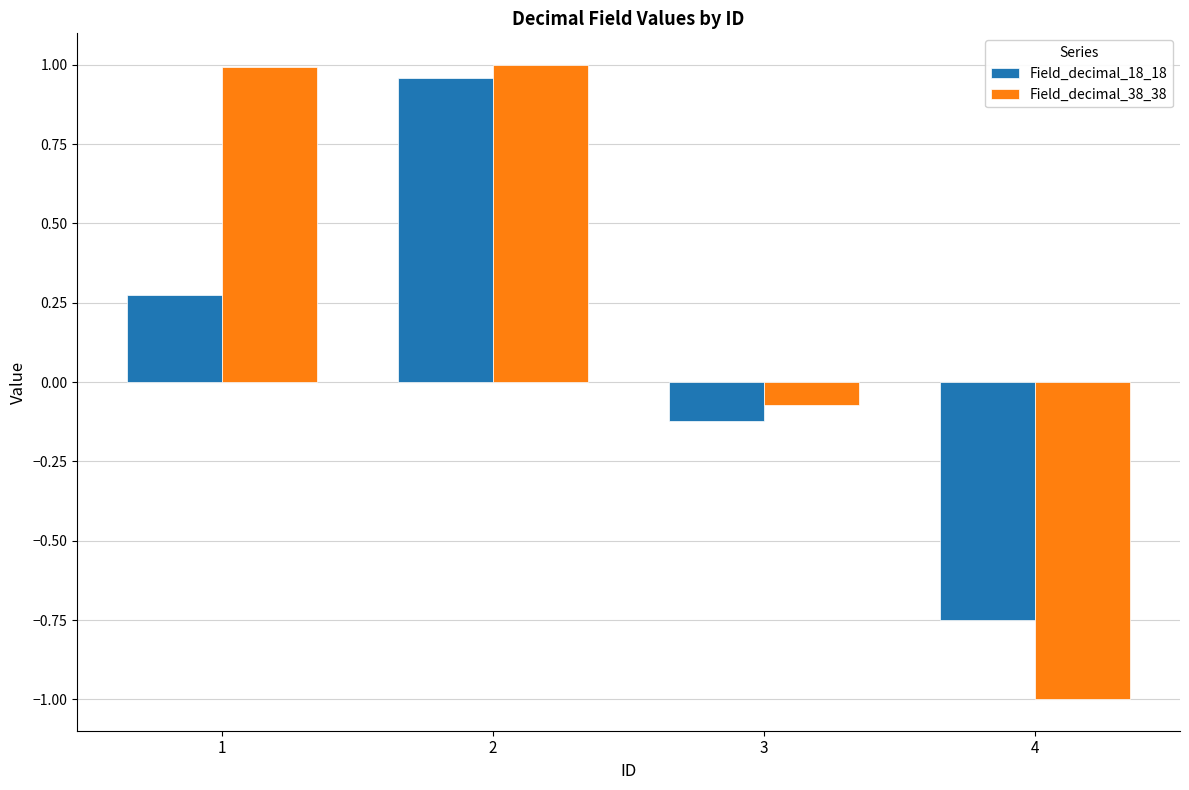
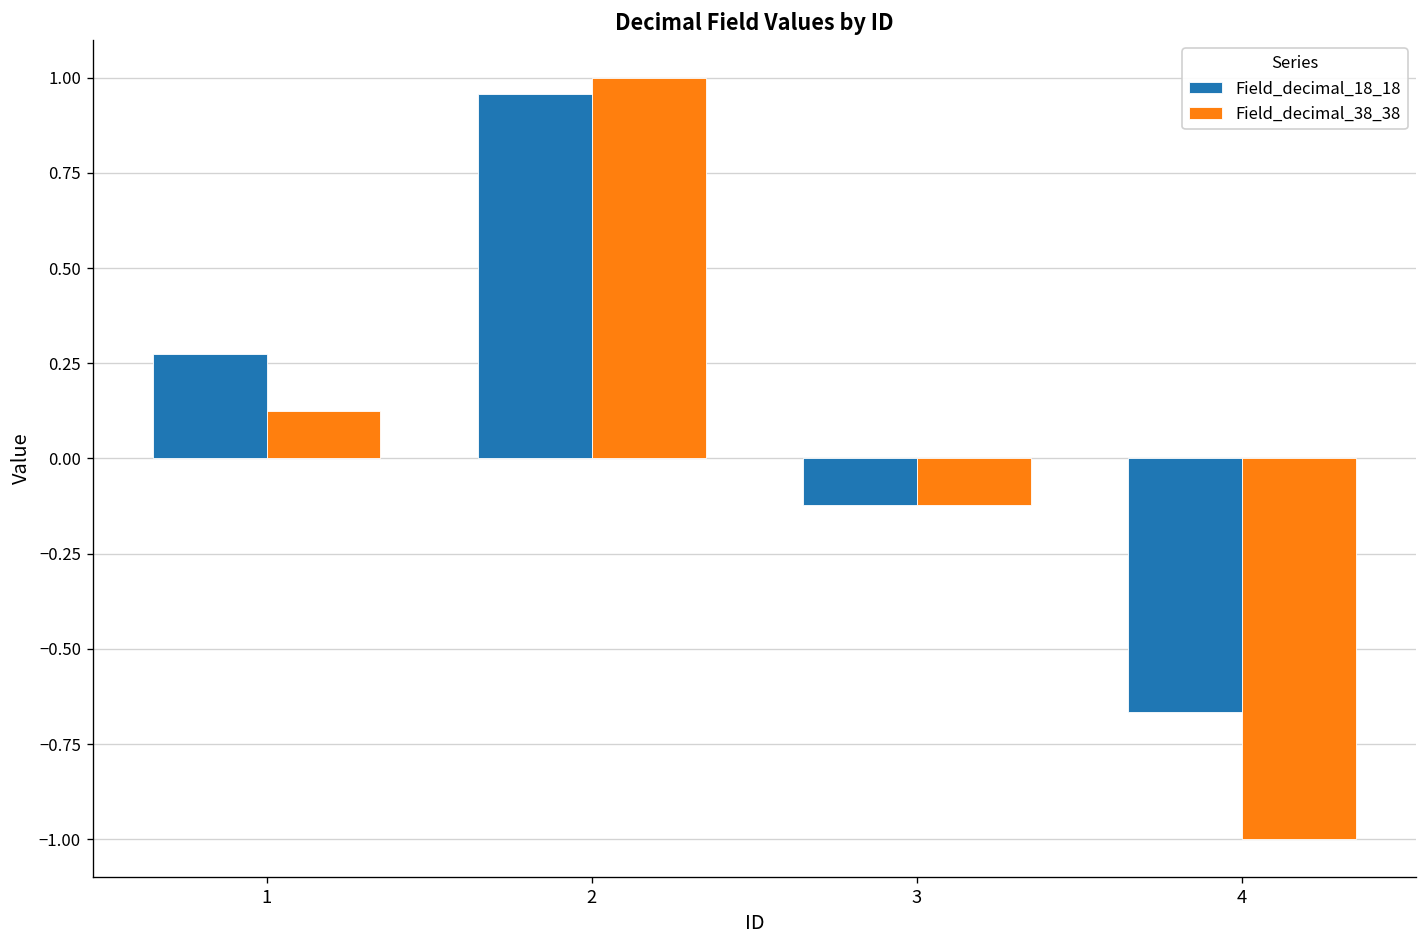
  {
    "Field_decimal_18_18": {
      "1": 0.27,
      "2": 0.96,
      "3": -0.12,
-     "4": -0.75
+     "4": -0.67
    },
    "Field_decimal_38_38": {
-     "1": 0.99,
+     "1": 0.12,
      "2": 1.00,
-     "3": -0.07,
+     "3": -0.12,
      "4": -1.00
    }
  }
